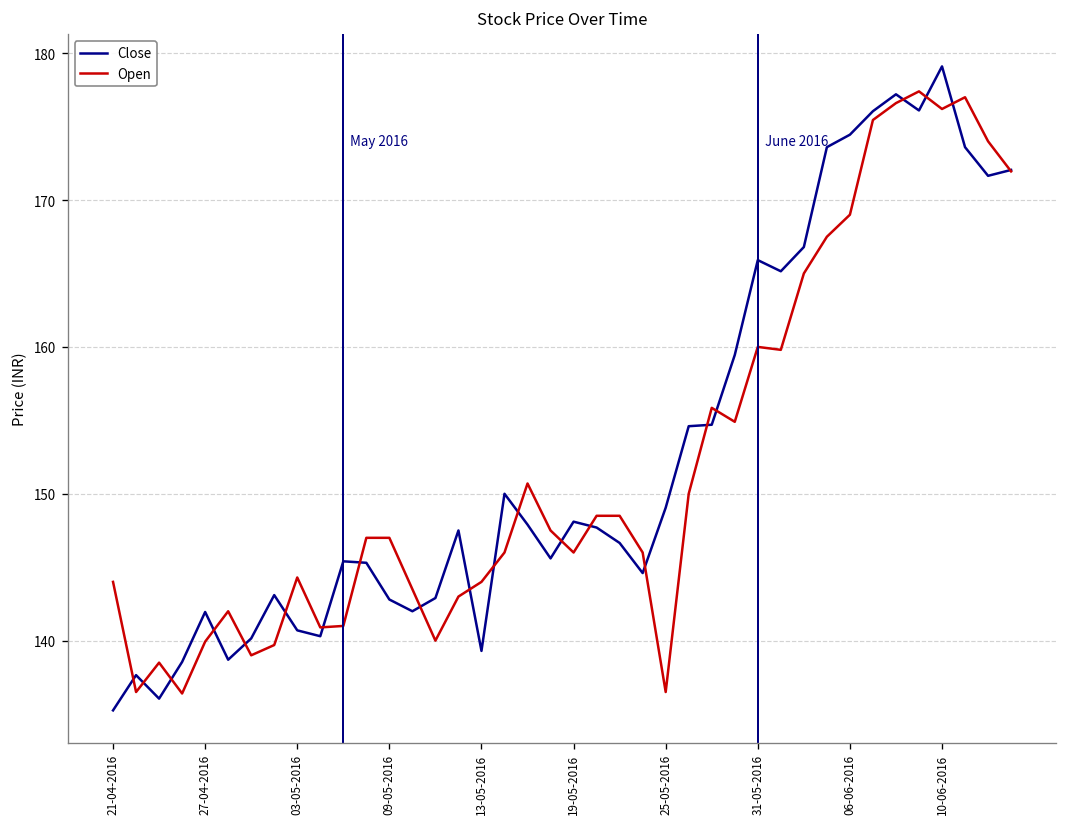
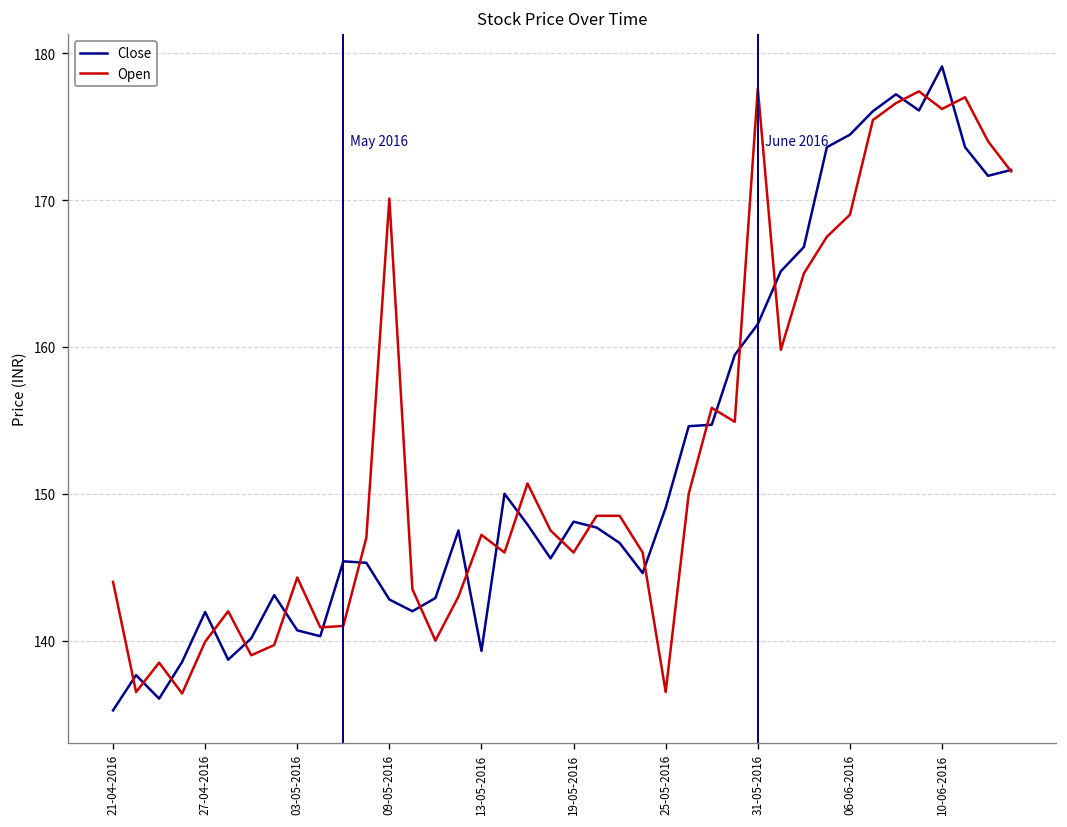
  {
    "Close": {
      "21-04-2016": 135.3,
      "27-04-2016": 142.0,
      "03-05-2016": 140.7,
      "09-05-2016": 142.8,
      "13-05-2016": 139.3,
      "19-05-2016": 148.1,
      "25-05-2016": 149.1,
-     "31-05-2016": 165.9,
+     "31-05-2016": 161.6,
      "06-06-2016": 174.5,
      "10-06-2016": 179.1
    },
    "Open": {
      "21-04-2016": 144.0,
      "27-04-2016": 139.9,
      "03-05-2016": 144.3,
-     "09-05-2016": 147.0,
-     "13-05-2016": 144.0,
+     "09-05-2016": 170.1,
+     "13-05-2016": 147.2,
      "19-05-2016": 146.0,
      "25-05-2016": 136.5,
-     "31-05-2016": 160.0,
+     "31-05-2016": 177.6,
      "06-06-2016": 169.0,
      "10-06-2016": 176.2
    }
  }
